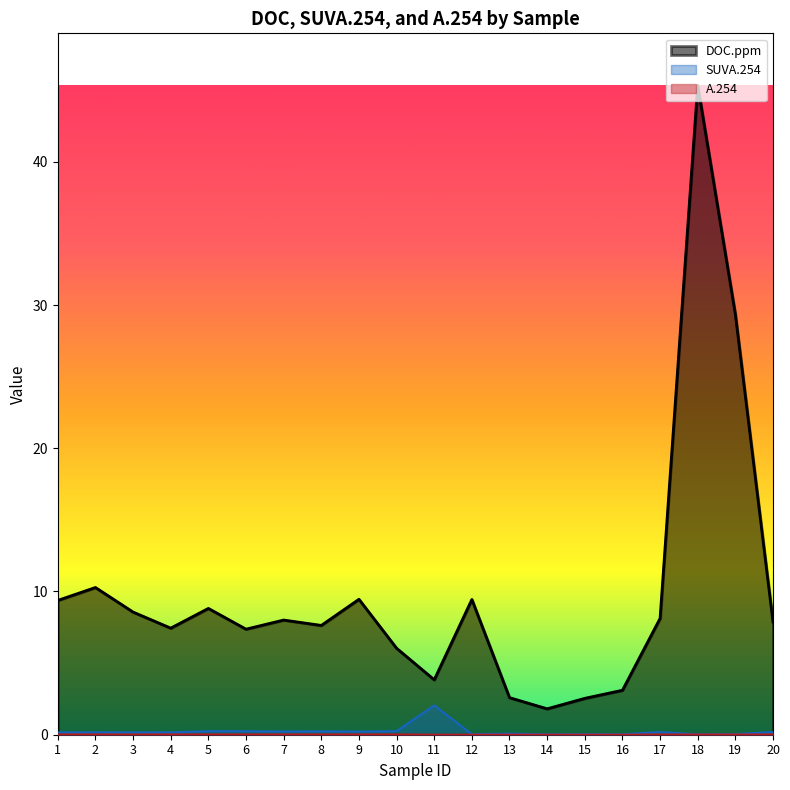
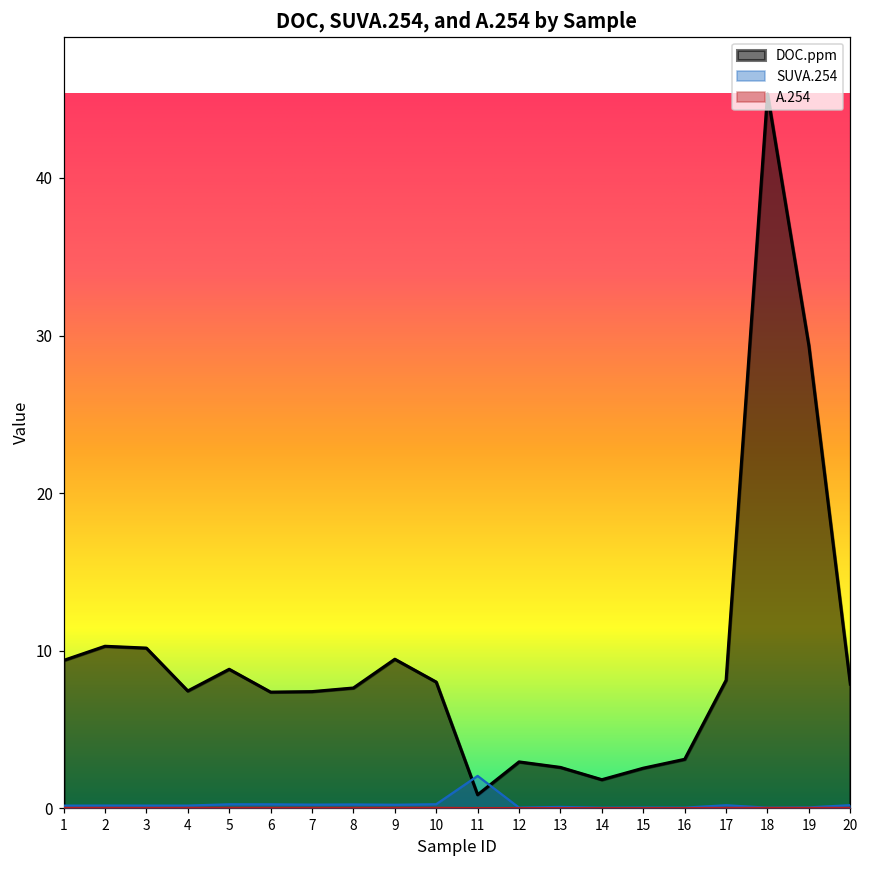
  {
    "DOC.ppm": {
      "1": 9.4,
      "2": 10.3,
-     "3": 8.6,
+     "3": 10.2,
      "4": 7.4,
      "5": 8.8,
      "6": 7.4,
-     "7": 8.0,
+     "7": 7.4,
      "8": 7.6,
      "9": 9.5,
-     "10": 6.0,
-     "11": 3.8,
-     "12": 9.4,
+     "10": 8.0,
+     "11": 0.9,
+     "12": 2.9,
      "13": 2.6,
      "14": 1.8,
      "15": 2.5,
      "16": 3.1,
      "17": 8.1,
      "19": 29.3,
      "20": 7.9
    },
    "SUVA.254": {
      "5": 0.2,
      "6": 0.2,
      "7": 0.2,
      "8": 0.2,
      "9": 0.2,
      "10": 0.2,
      "11": 2.0
    },
    "A.254": {
      "5": 0.0,
      "6": 0.0,
      "7": 0.0,
      "8": 0.0,
      "9": 0.0,
      "10": 0.0,
      "11": 0.0
    }
  }
